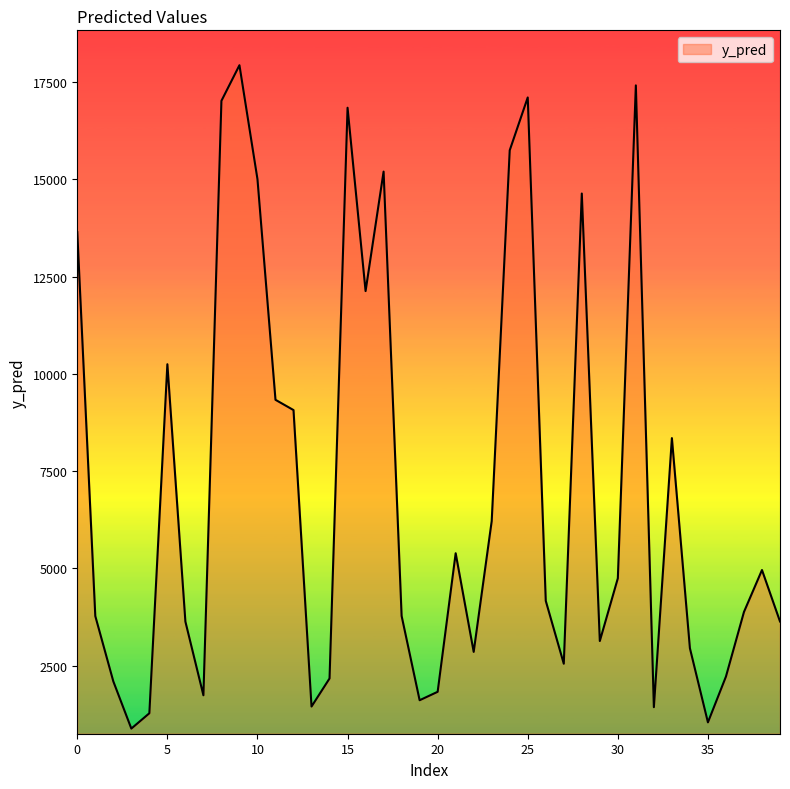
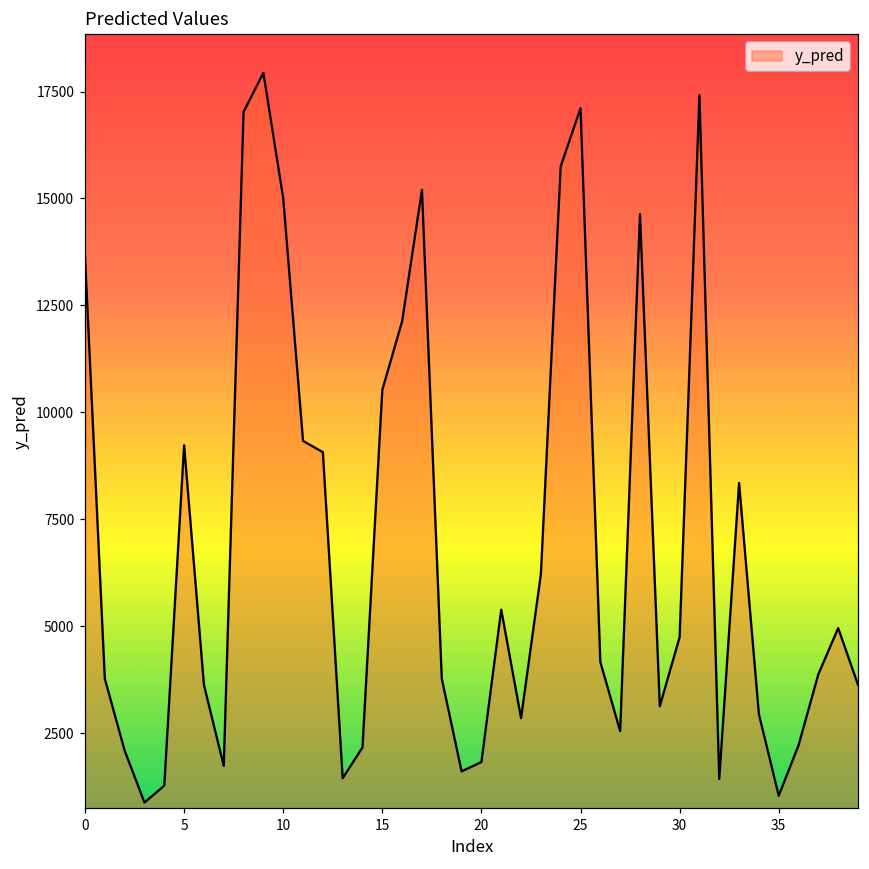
  {
    "0": 13600,
-   "5": 10200,
+   "5": 9200,
    "10": 15000,
-   "15": 16800,
+   "15": 10500,
    "20": 1800,
    "25": 17100,
    "30": 4700,
    "35": 1000
  }
